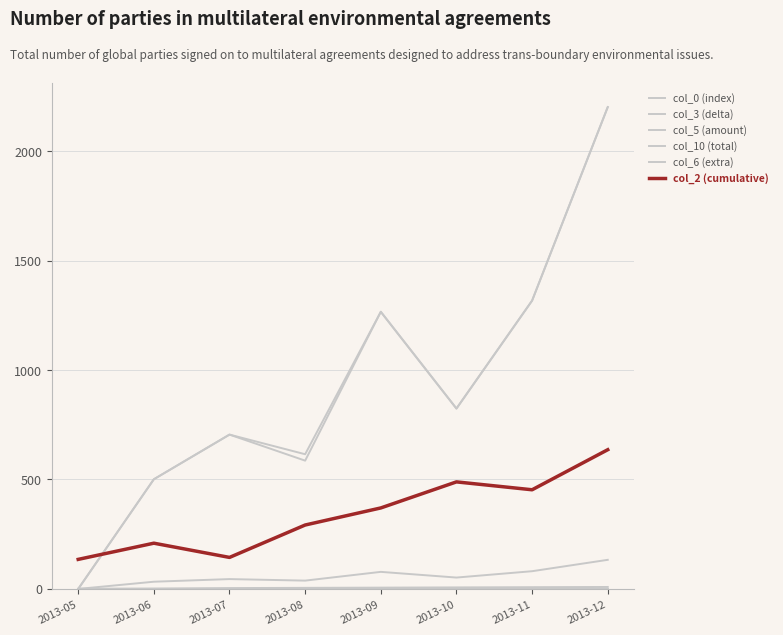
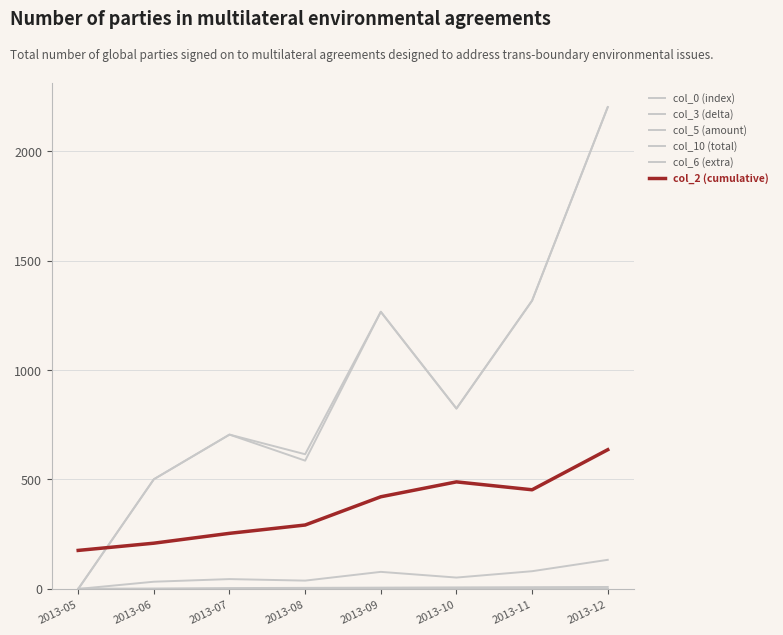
  {
    "col_2 (cumulative)": {
-     "2013-05": 140,
+     "2013-05": 180,
      "2013-06": 210,
-     "2013-07": 140,
+     "2013-07": 250,
      "2013-08": 290,
-     "2013-09": 370,
+     "2013-09": 420,
      "2013-10": 490,
      "2013-11": 450,
      "2013-12": 640
    }
  }
